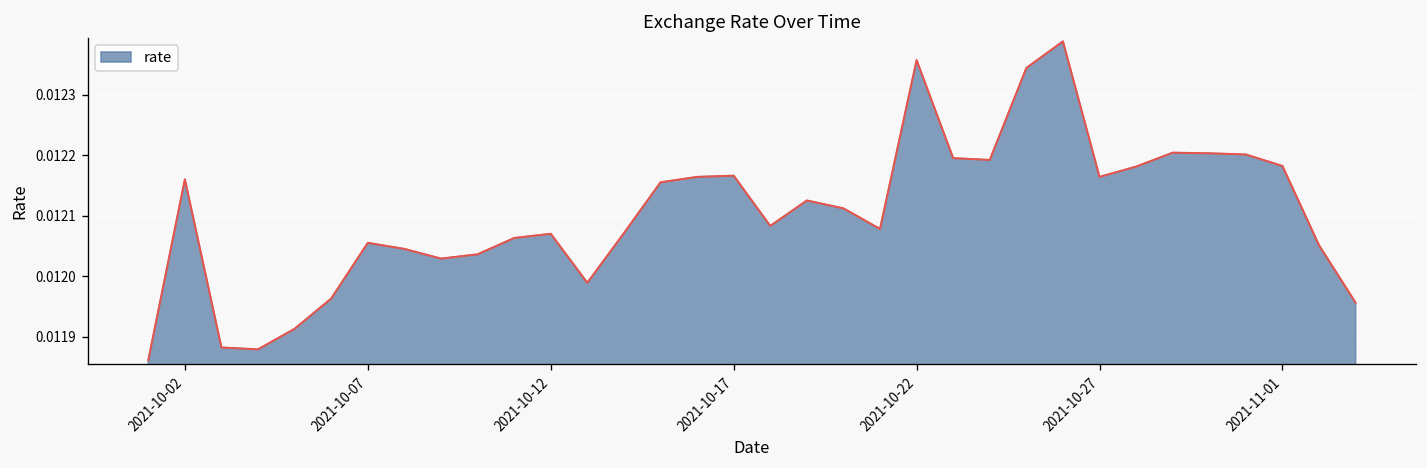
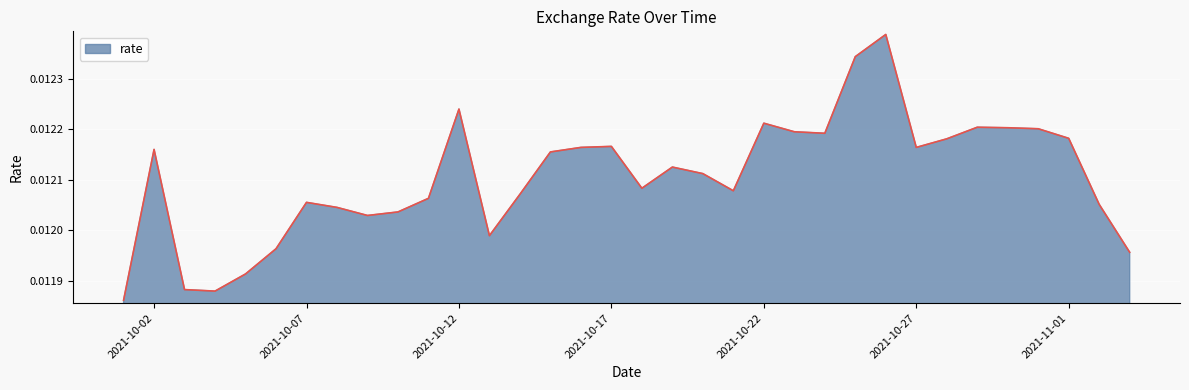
  {
    "2021-10-02": 0.01216,
    "2021-10-07": 0.01206,
-   "2021-10-12": 0.01207,
+   "2021-10-12": 0.01224,
    "2021-10-17": 0.01217,
-   "2021-10-22": 0.01236,
+   "2021-10-22": 0.01221,
    "2021-10-27": 0.01216,
    "2021-11-01": 0.01218
  }
